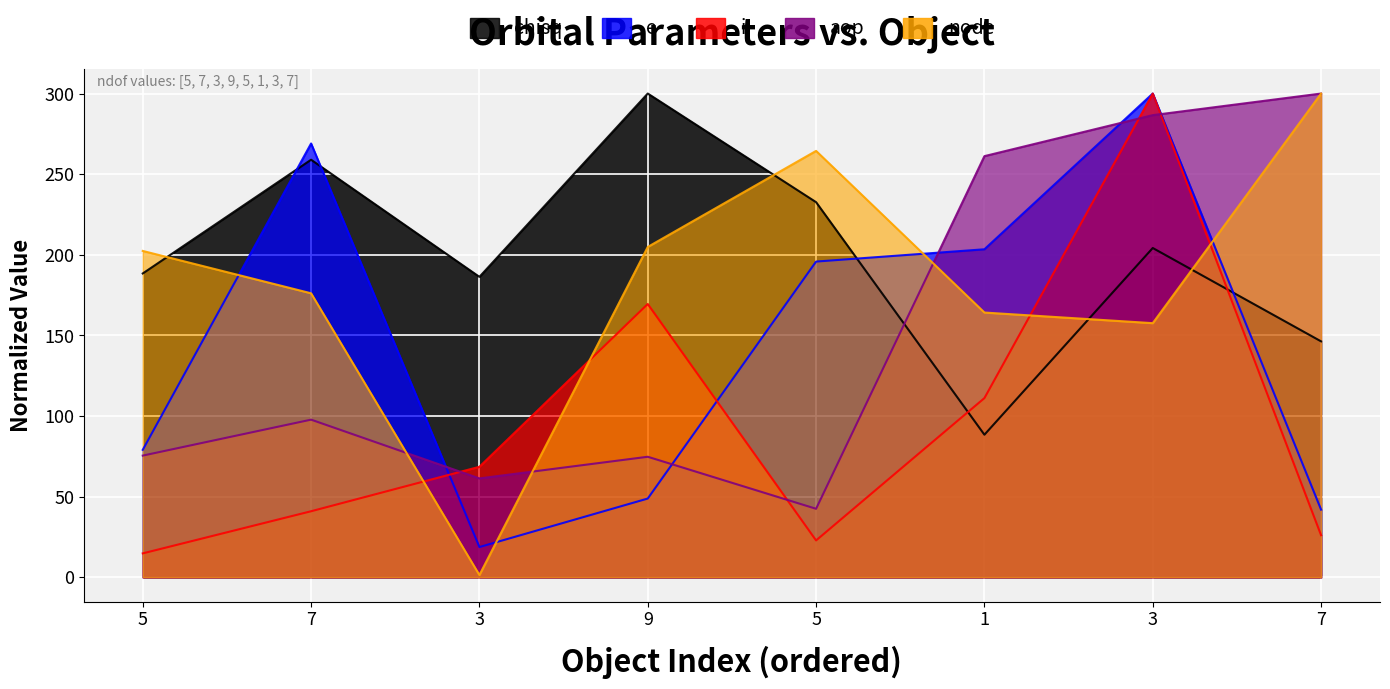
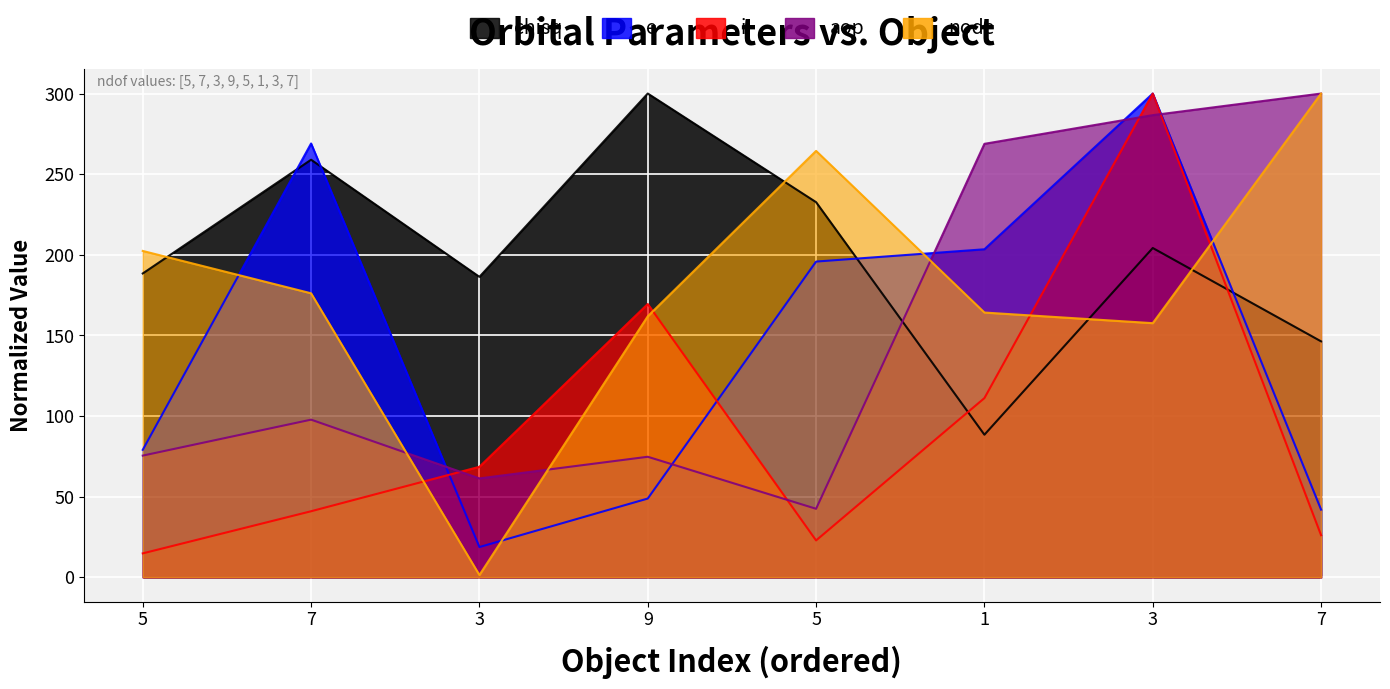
  {
    "chisq": {
      "9": 300,
      "1": 88
    },
    "e": {
      "9": 49,
      "1": 203
    },
    "i": {
      "9": 169,
      "1": 111
    },
    "aop": {
      "9": 75,
-     "1": 261
+     "1": 269
    },
    "node": {
-     "9": 205,
+     "9": 162,
      "1": 164
    }
  }
